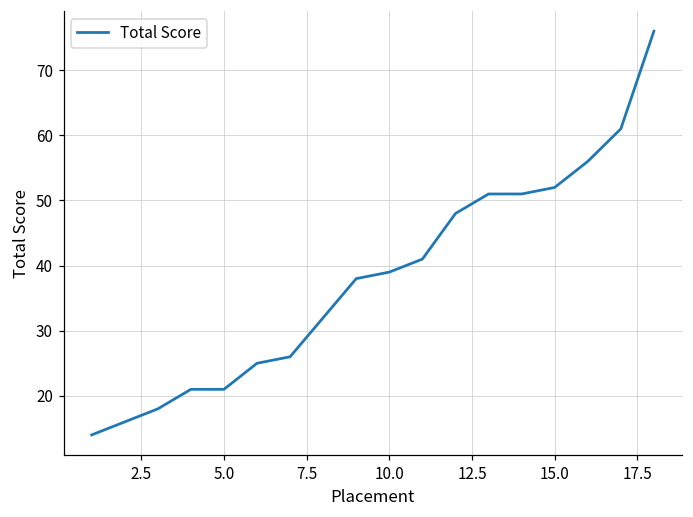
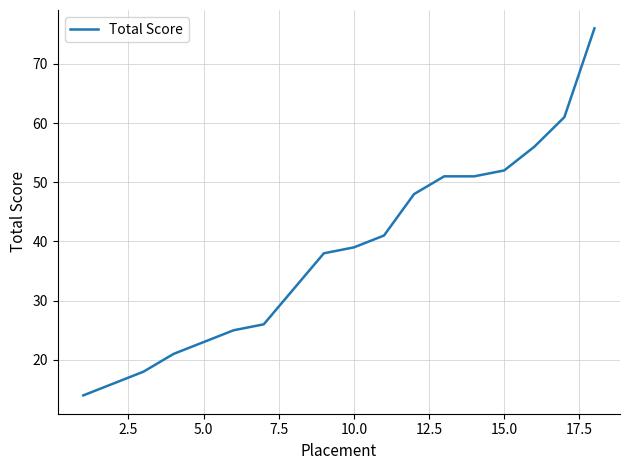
  {
-   "5.0": 21,
+   "5.0": 23,
    "10.0": 39,
    "15.0": 52
  }
